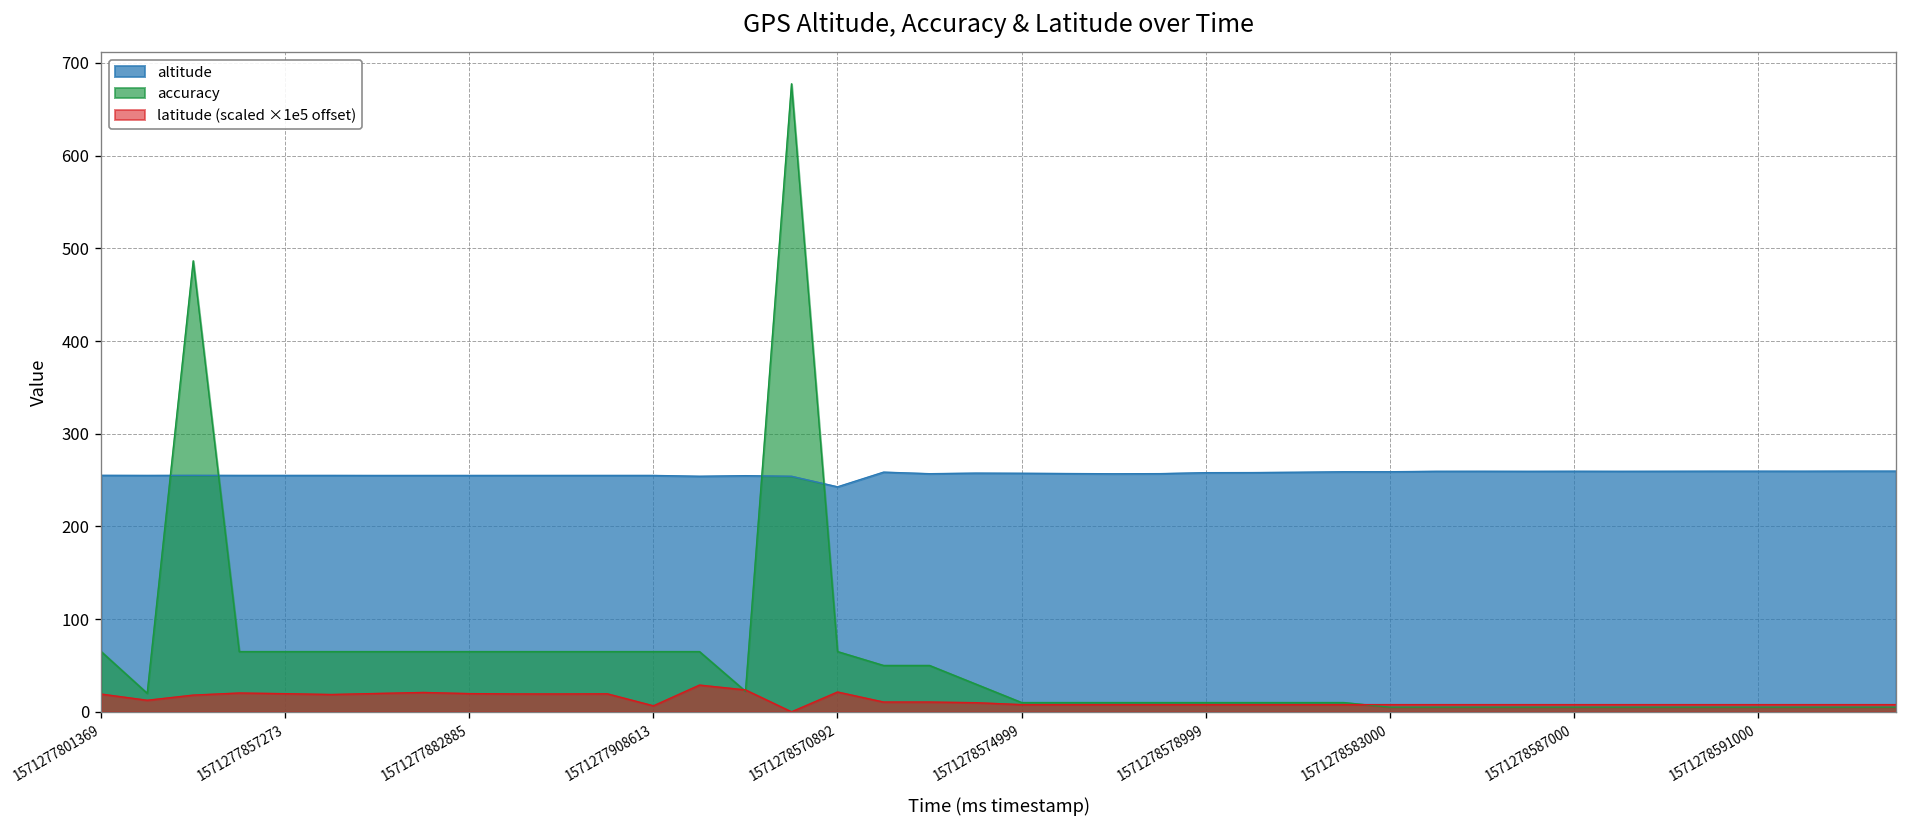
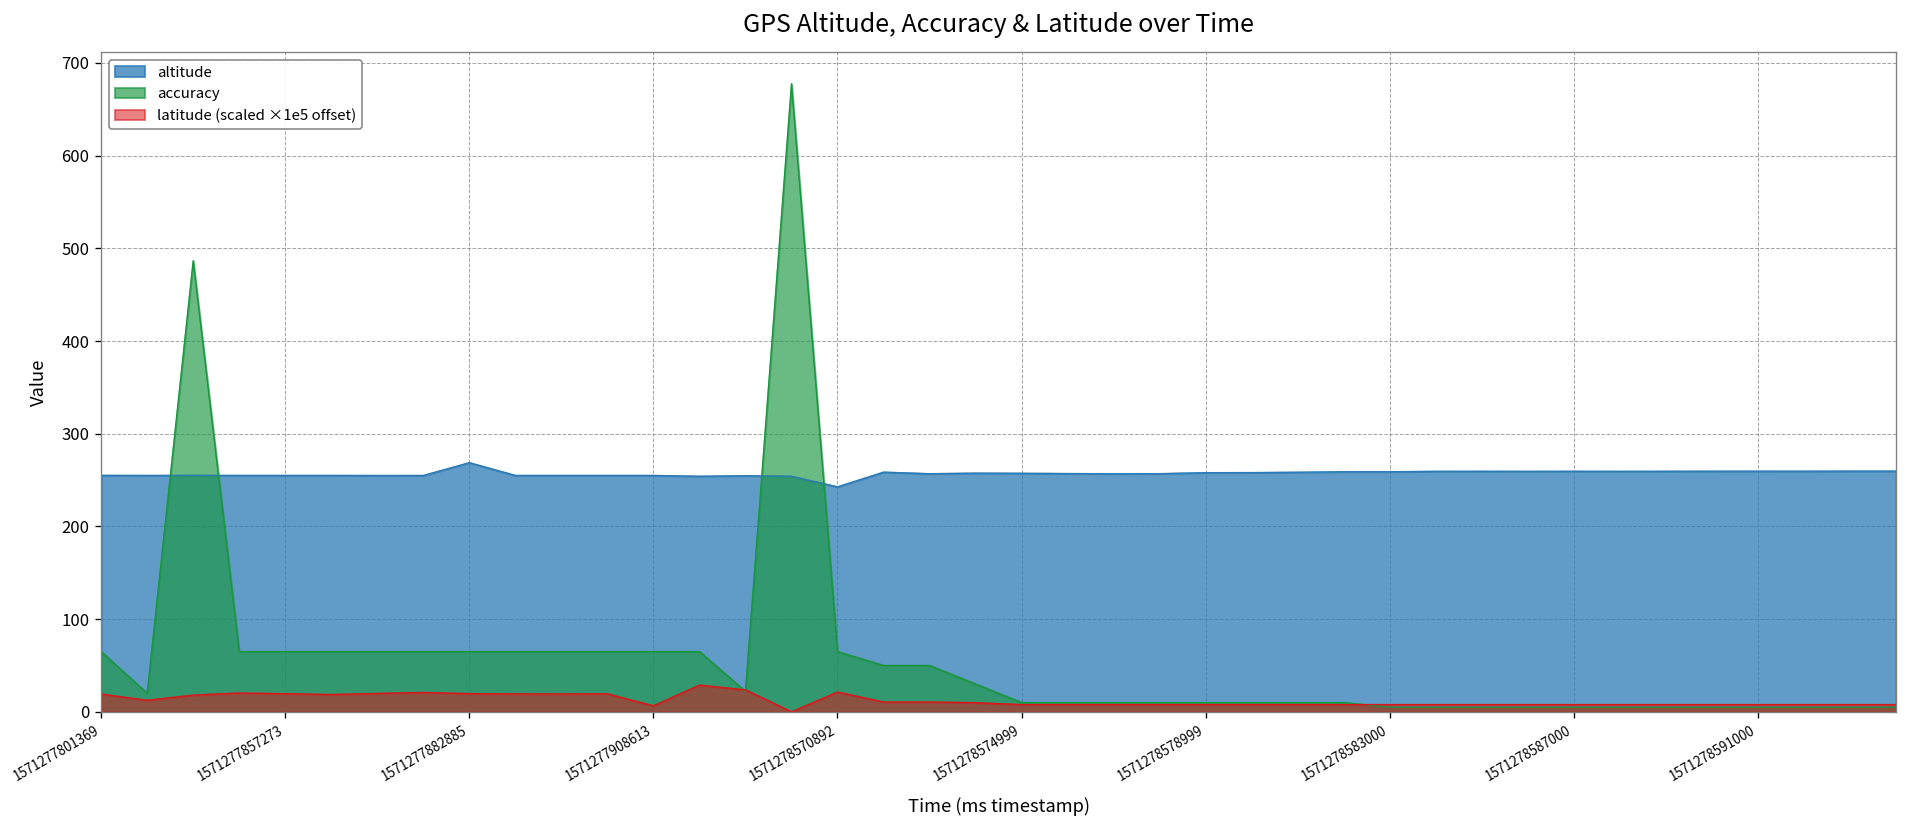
  {
    "altitude": {
      "1571277801369": 260,
      "1571277857273": 260,
-     "1571277882885": 250,
+     "1571277882885": 270,
      "1571277908613": 250,
      "1571278570892": 240,
      "1571278574999": 260,
      "1571278578999": 260,
      "1571278583000": 260,
      "1571278587000": 260,
      "1571278591000": 260
    },
    "accuracy": {
      "1571277801369": 70,
      "1571277857273": 70,
      "1571277882885": 70,
      "1571277908613": 70,
      "1571278570892": 70
    },
    "latitude (scaled ×1e5 offset)": {
      "1571277801369": 20,
      "1571277857273": 20,
      "1571277882885": 20,
      "1571277908613": 10,
      "1571278570892": 20
    }
  }
